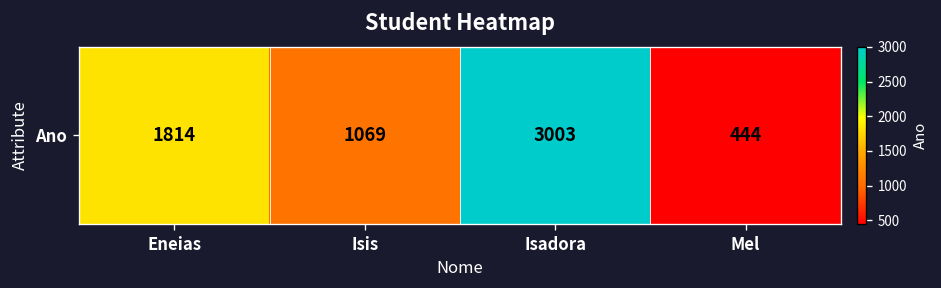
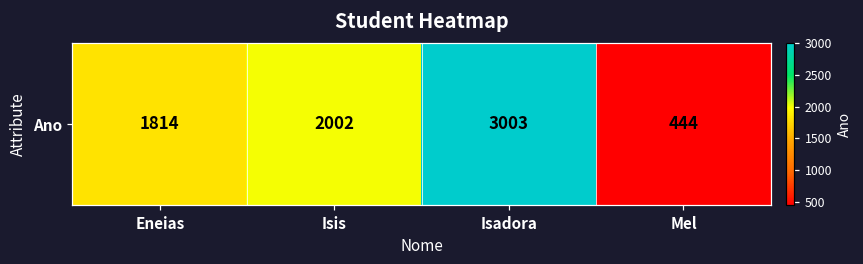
  {
    "Ano": {
      "Eneias": 1814,
-     "Isis": 1069,
+     "Isis": 2002,
      "Isadora": 3003,
      "Mel": 444
    }
  }
